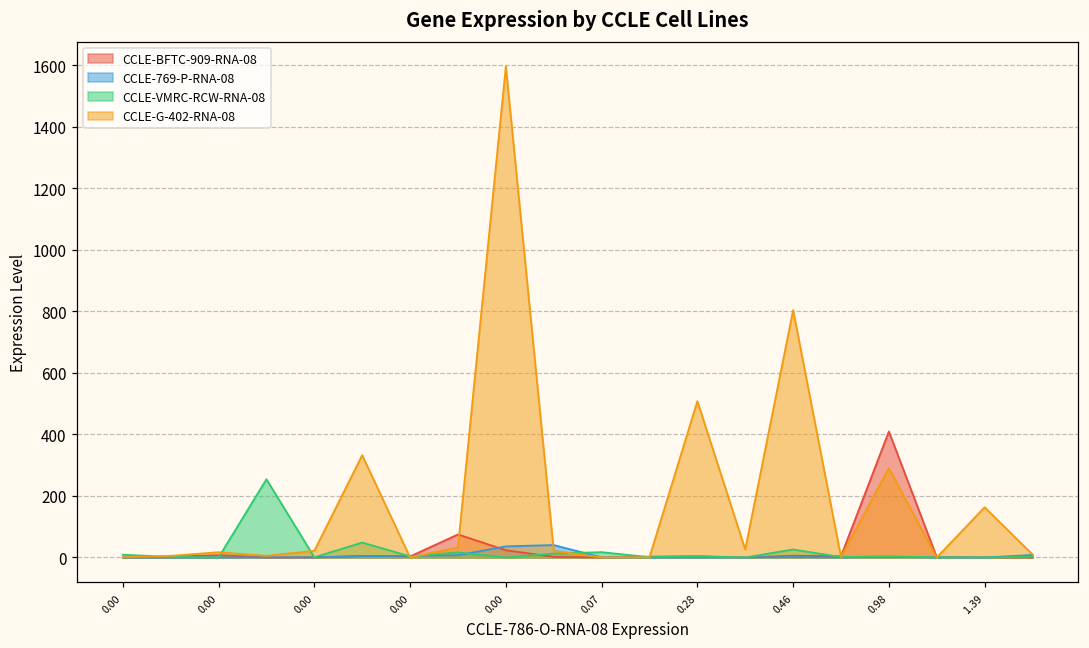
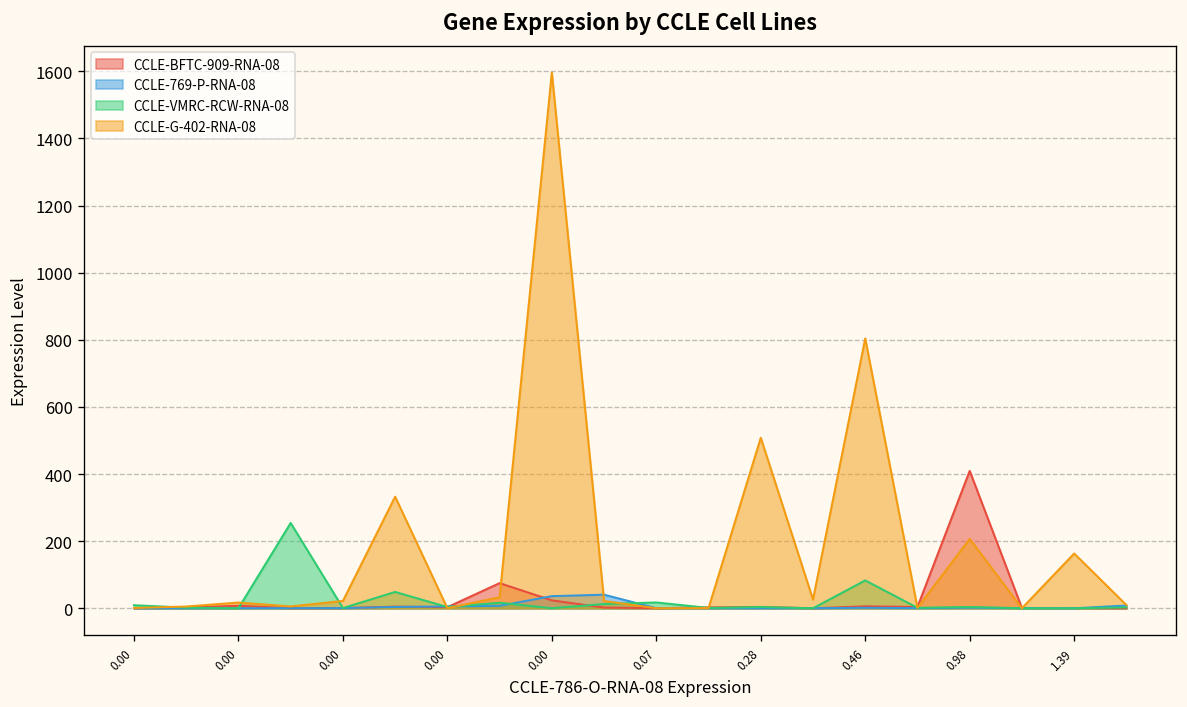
  {
    "CCLE-BFTC-909-RNA-08": {
      "0.98": 410
    },
    "CCLE-VMRC-RCW-RNA-08": {
      "0.07": 20,
-     "0.46": 30
+     "0.46": 80
    },
    "CCLE-G-402-RNA-08": {
      "0.28": 510,
      "0.46": 800,
-     "0.98": 290,
+     "0.98": 210,
      "1.39": 160
    }
  }
